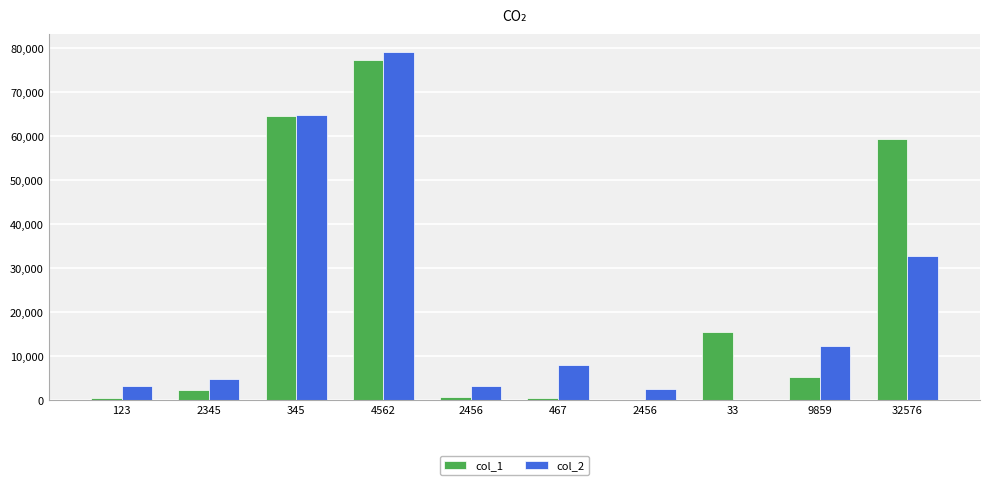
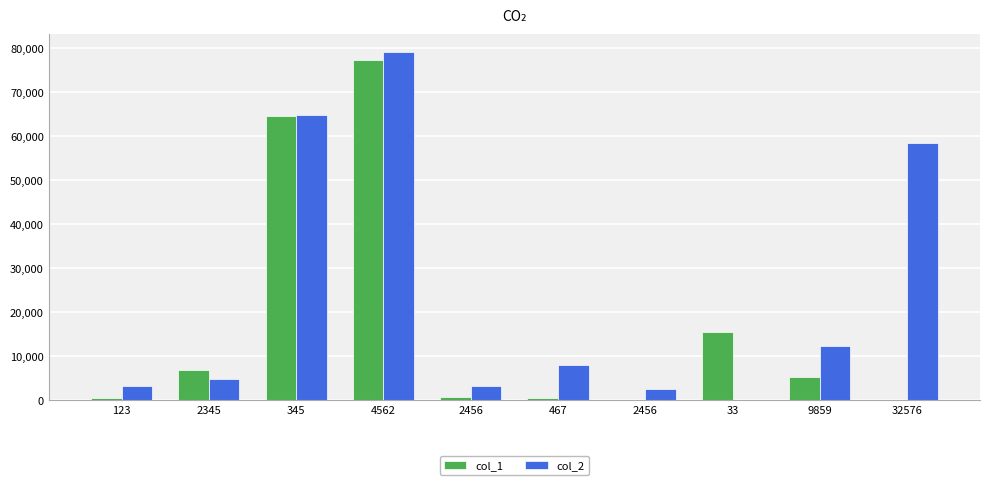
  {
    "col_1": {
-     "2345": "2,000",
+     "2345": "7,000",
      "345": "64,000",
      "4562": "77,000",
      "33": "15,000",
      "9859": "5,000",
-     "32576": "59,000"
+     "32576": "0"
    },
    "col_2": {
      "123": "3,000",
      "2345": "5,000",
      "345": "65,000",
      "4562": "79,000",
      "467": "8,000",
      "9859": "12,000",
-     "32576": "33,000"
+     "32576": "58,000"
    }
  }
